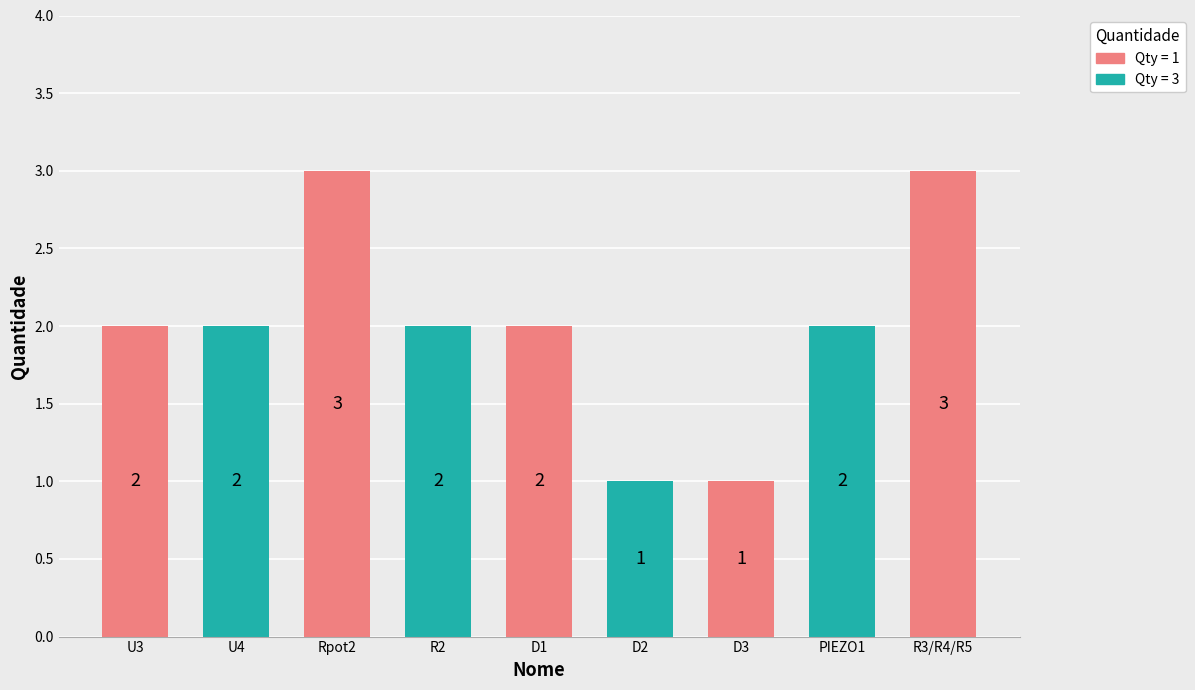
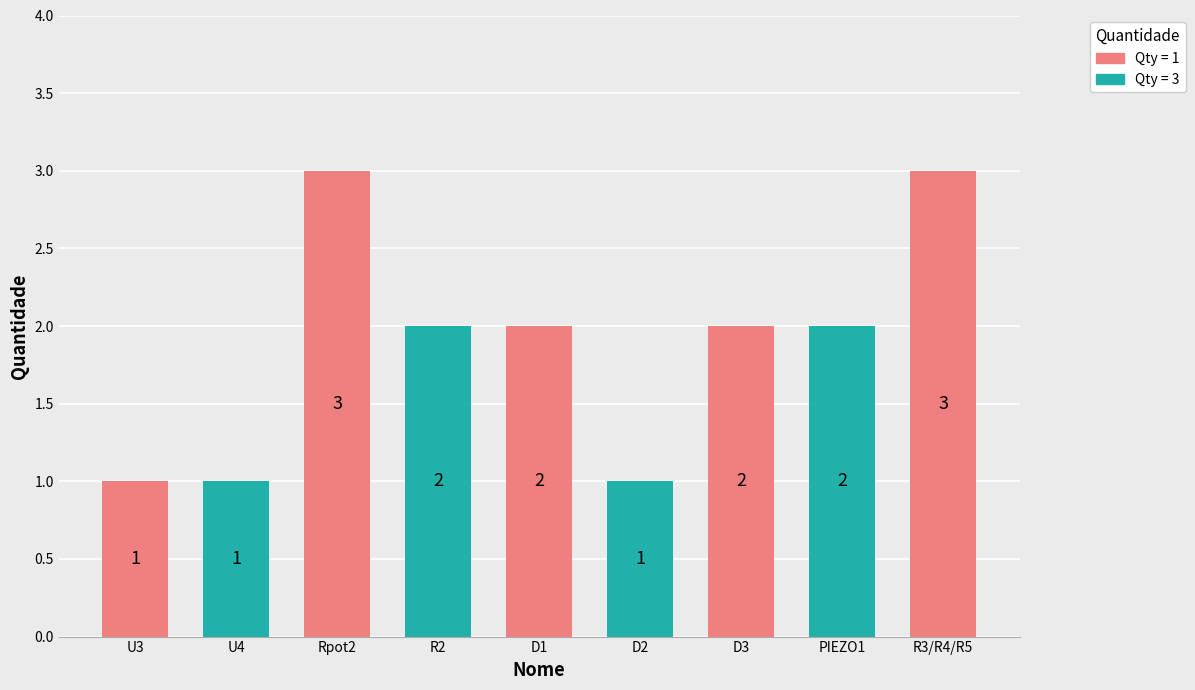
  {
-   "U3": 2,
-   "U4": 2,
+   "U3": 1,
+   "U4": 1,
    "Rpot2": 3,
    "R2": 2,
    "D1": 2,
    "D2": 1,
-   "D3": 1,
+   "D3": 2,
    "PIEZO1": 2,
    "R3/R4/R5": 3
  }
